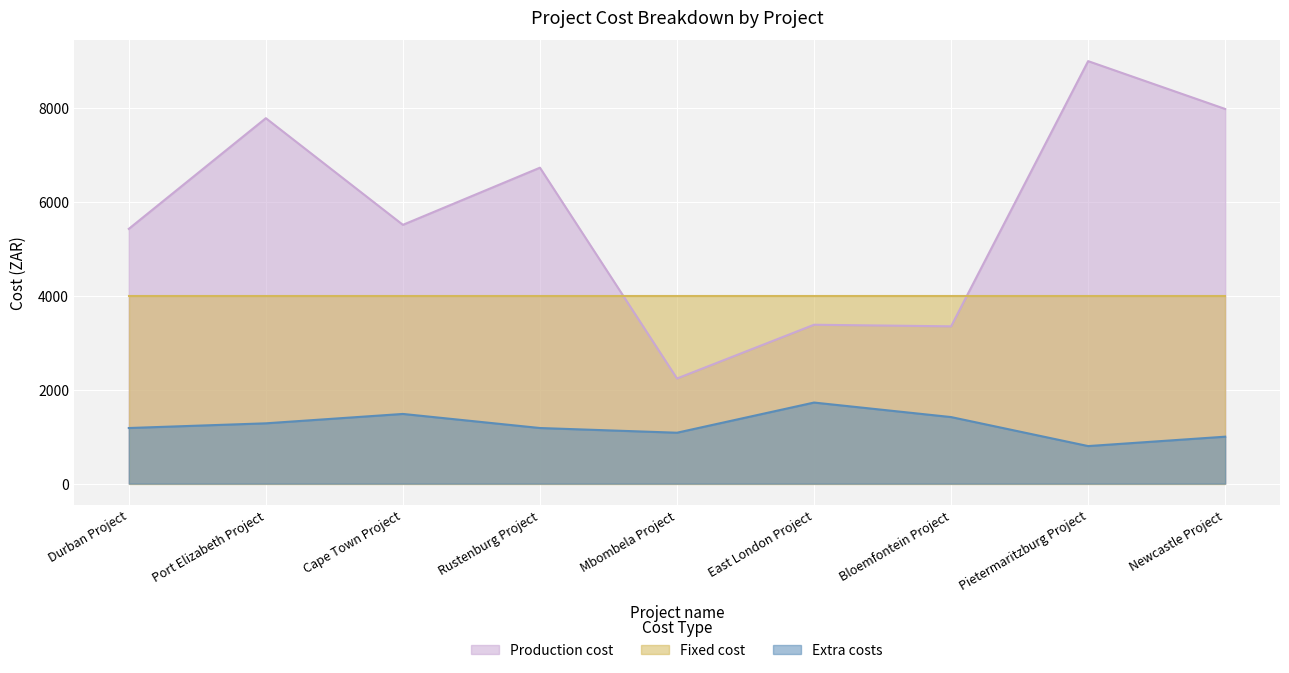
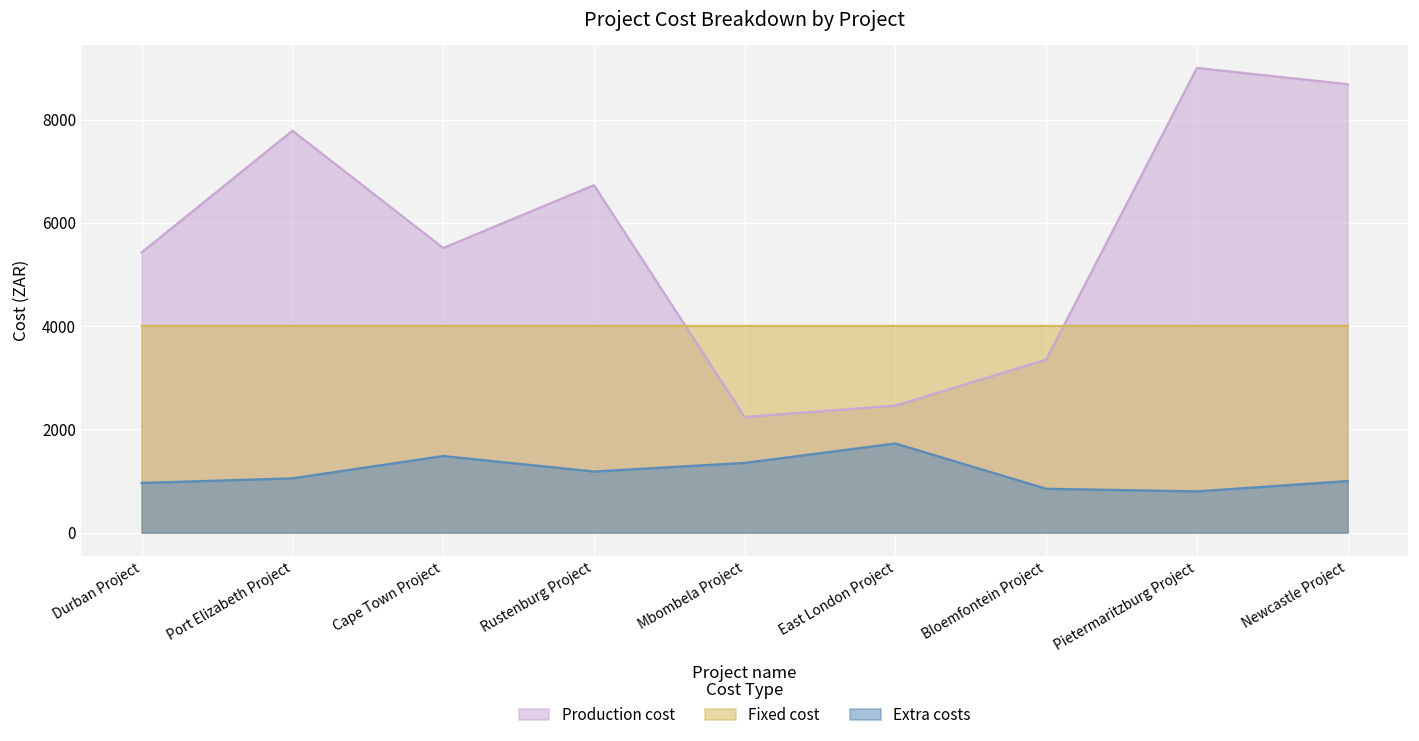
  {
    "Production cost": {
      "Durban Project": 5400,
      "Port Elizabeth Project": 7800,
      "Cape Town Project": 5500,
      "Rustenburg Project": 6700,
      "Mbombela Project": 2200,
-     "East London Project": 3400,
+     "East London Project": 2500,
      "Bloemfontein Project": 3400,
      "Pietermaritzburg Project": 9000,
-     "Newcastle Project": 8000
+     "Newcastle Project": 8700
    },
    "Fixed cost": {
      "Durban Project": 4000,
      "Port Elizabeth Project": 4000,
      "Cape Town Project": 4000,
      "Rustenburg Project": 4000,
      "Mbombela Project": 4000,
      "East London Project": 4000,
      "Bloemfontein Project": 4000,
      "Pietermaritzburg Project": 4000,
      "Newcastle Project": 4000
    },
    "Extra costs": {
-     "Durban Project": 1200,
-     "Port Elizabeth Project": 1300,
+     "Durban Project": 1000,
+     "Port Elizabeth Project": 1100,
      "Cape Town Project": 1500,
      "Rustenburg Project": 1200,
-     "Mbombela Project": 1100,
+     "Mbombela Project": 1400,
      "East London Project": 1700,
-     "Bloemfontein Project": 1400,
+     "Bloemfontein Project": 900,
      "Pietermaritzburg Project": 800,
      "Newcastle Project": 1000
    }
  }
